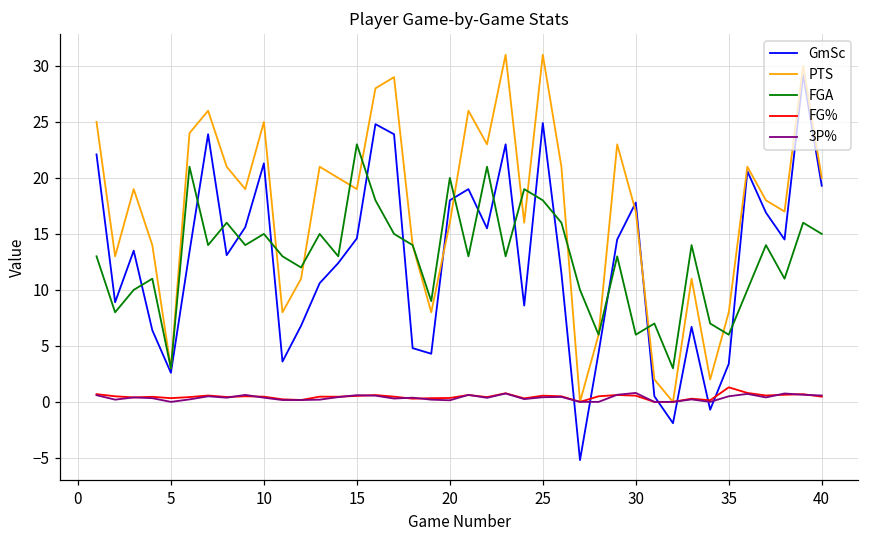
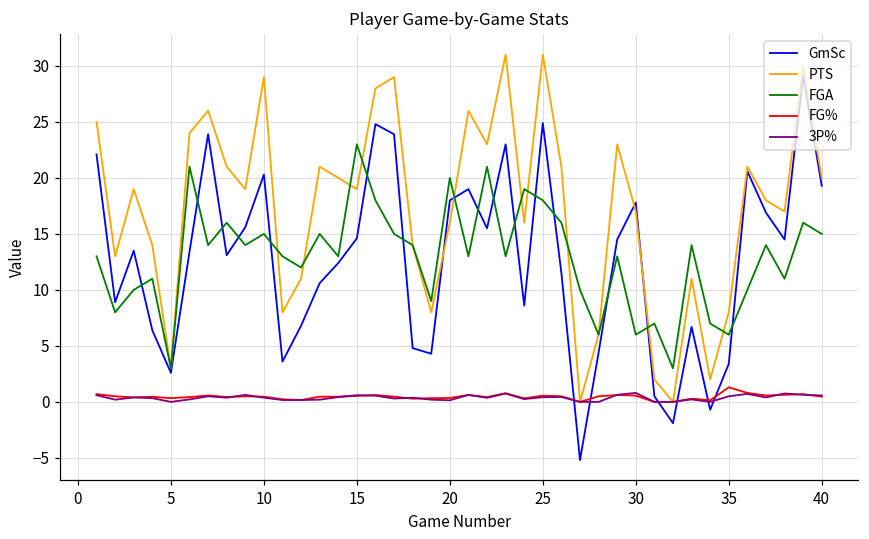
  {
    "GmSc": {
      "5": 2.6,
-     "10": 21.3,
+     "10": 20.3,
      "15": 14.6,
      "20": 18.0,
      "25": 24.9,
      "30": 17.8,
      "35": 3.4,
      "40": 19.3
    },
    "PTS": {
-     "10": 25,
+     "10": 29,
      "15": 19,
      "20": 16,
      "25": 31,
      "30": 17,
      "35": 8,
      "40": 20
    },
    "FGA": {
      "10": 15.0,
      "15": 23.0,
      "20": 20.0,
      "25": 18.0,
      "30": 6.0,
      "35": 6.0,
      "40": 15.0
    },
    "FG%": {
      "5": 0.3,
      "35": 1.3
    },
    "3P%": {
      "5": 0.0,
      "35": 0.5
    }
  }
